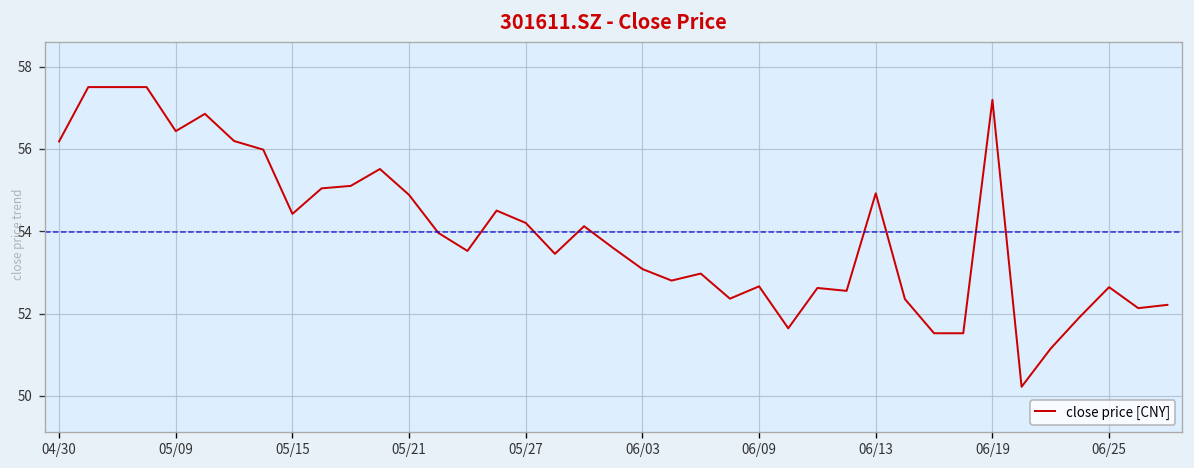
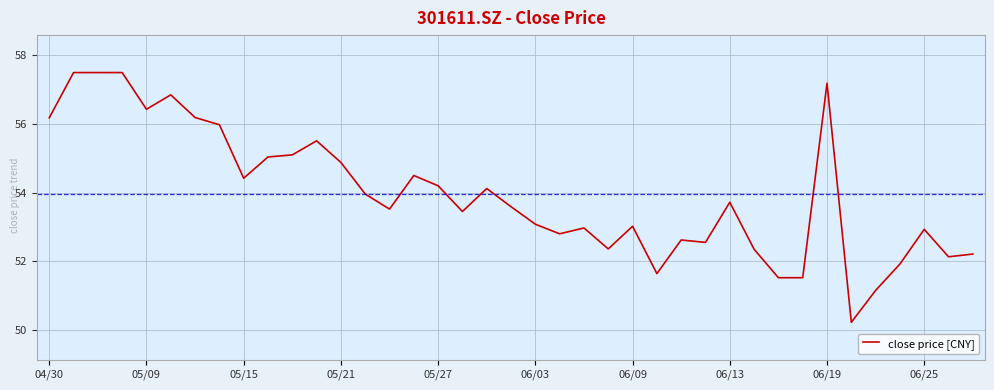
  {
    "04/30": 56.2,
    "05/09": 56.4,
    "05/15": 54.4,
    "05/21": 54.9,
    "05/27": 54.2,
    "06/03": 53.1,
-   "06/09": 52.7,
-   "06/13": 54.9,
+   "06/09": 53.0,
+   "06/13": 53.7,
    "06/19": 57.2,
-   "06/25": 52.6
+   "06/25": 52.9
  }
